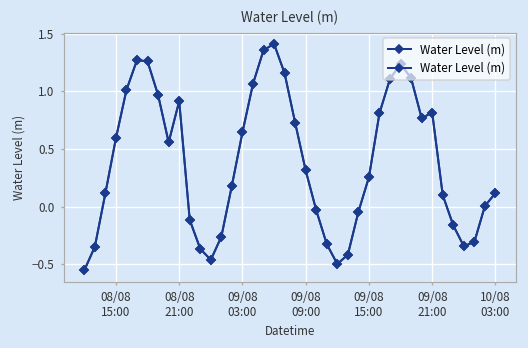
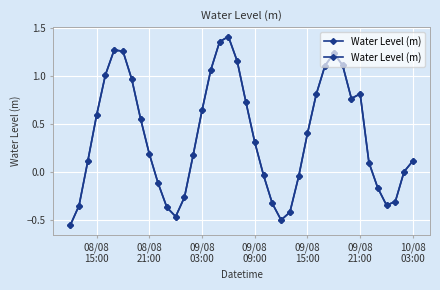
  {
    "08/08 15:00": 0.6,
-   "08/08 21:00": 0.9,
+   "08/08 21:00": 0.2,
    "09/08 03:00": 0.6,
    "09/08 09:00": 0.3,
-   "09/08 15:00": 0.3,
+   "09/08 15:00": 0.4,
    "09/08 21:00": 0.8,
    "10/08 03:00": 0.1
  }
